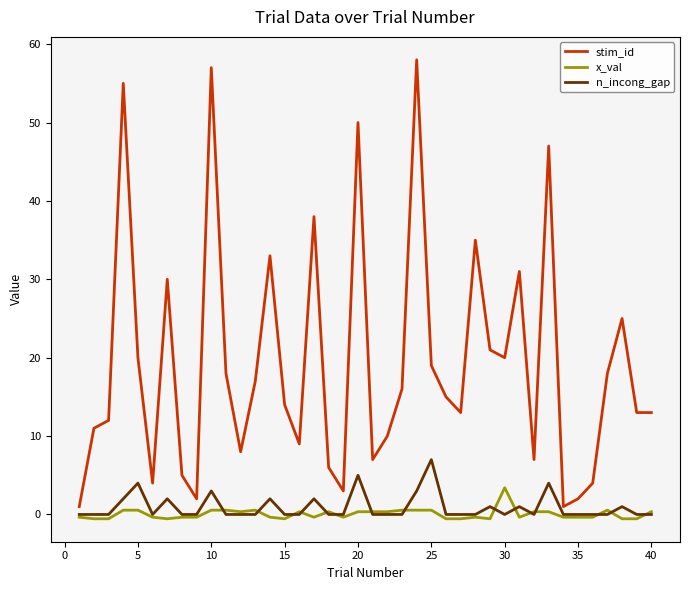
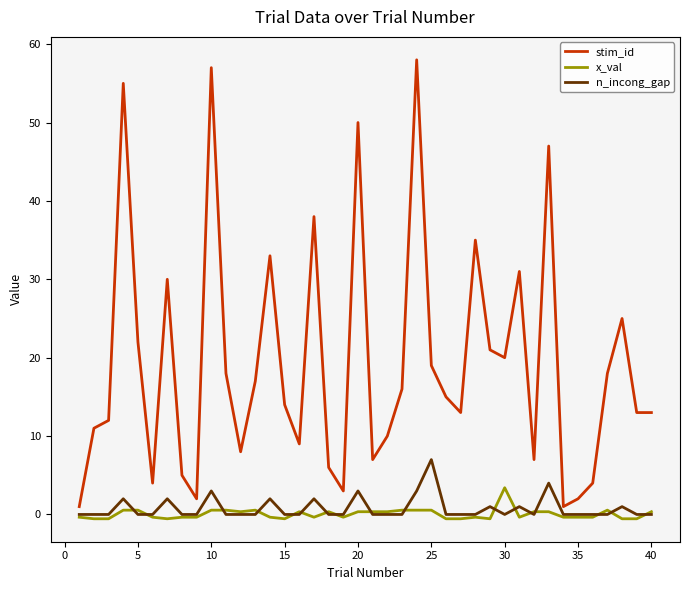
  {
    "stim_id": {
-     "5": 20,
+     "5": 22,
      "10": 57,
      "15": 14,
      "20": 50,
      "25": 19,
      "30": 20,
      "35": 2,
      "40": 13
    },
    "x_val": {
      "5": 1,
      "10": 1,
      "15": -1,
      "20": 0,
      "25": 1,
      "30": 3,
      "35": 0,
      "40": 0
    },
    "n_incong_gap": {
-     "5": 4,
+     "5": 0,
      "10": 3,
      "15": 0,
-     "20": 5,
+     "20": 3,
      "25": 7,
      "30": 0,
      "35": 0,
      "40": 0
    }
  }
